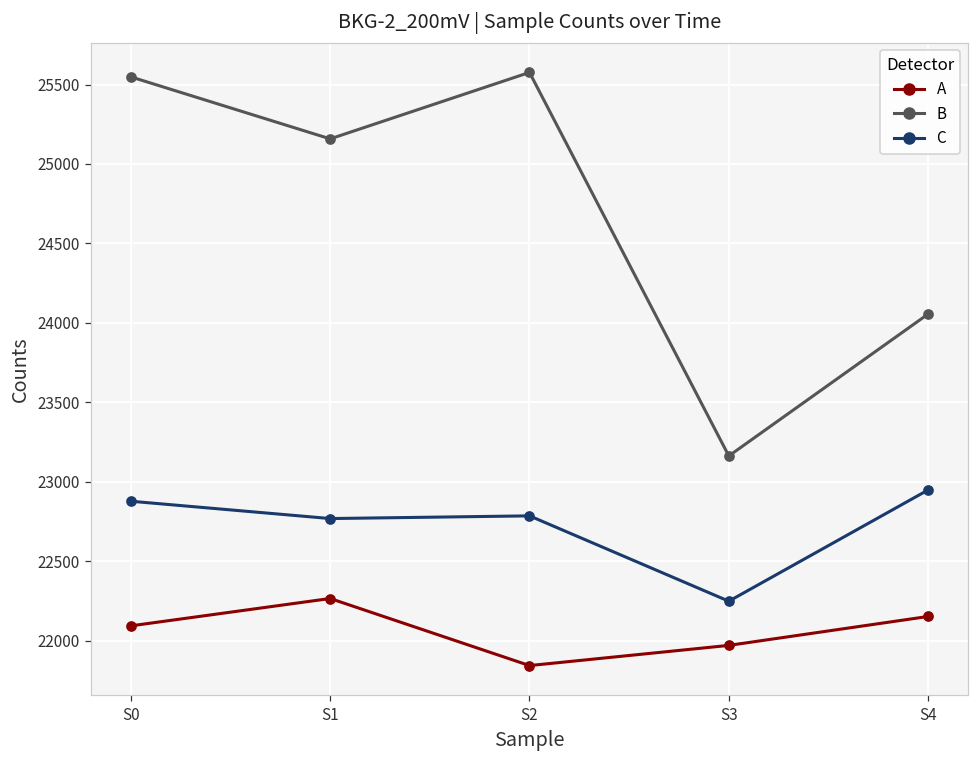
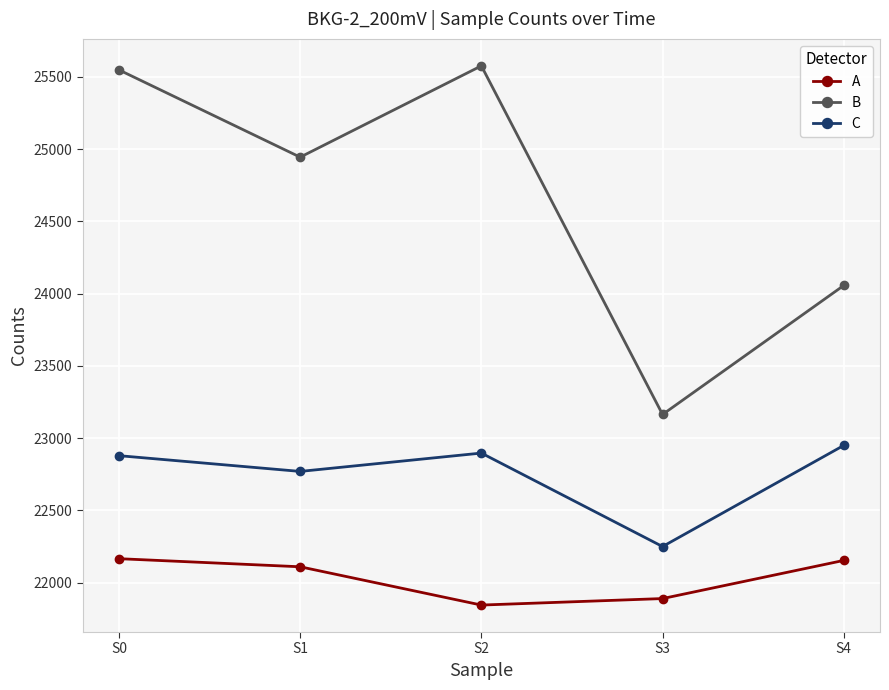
  {
    "A": {
-     "S0": 22090,
-     "S1": 22270,
+     "S0": 22170,
+     "S1": 22110,
      "S2": 21840,
-     "S3": 21970,
+     "S3": 21890,
      "S4": 22150
    },
    "B": {
      "S0": 25550,
-     "S1": 25160,
+     "S1": 24940,
      "S2": 25580,
      "S3": 23160,
      "S4": 24060
    },
    "C": {
      "S0": 22880,
      "S1": 22770,
-     "S2": 22790,
+     "S2": 22900,
      "S3": 22250,
      "S4": 22950
    }
  }
